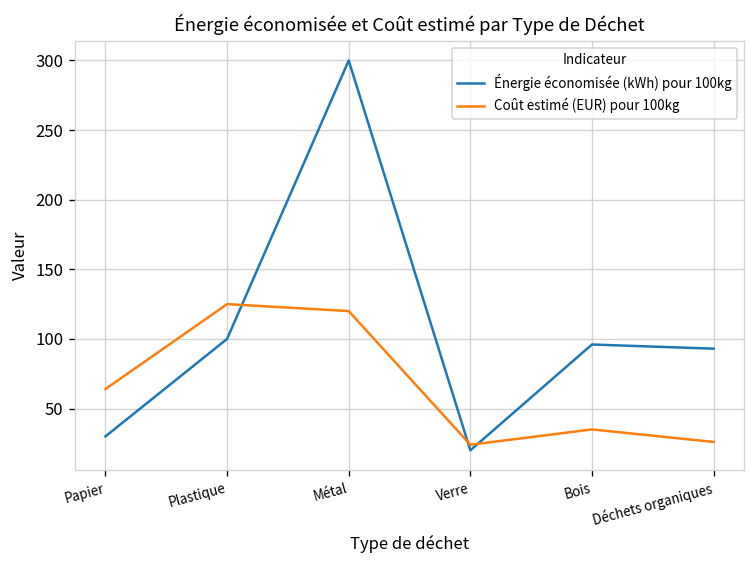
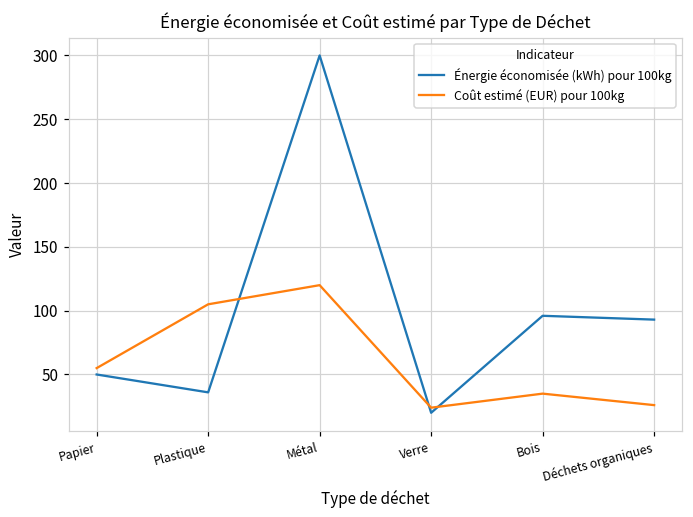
  {
    "Énergie économisée (kWh) pour 100kg": {
-     "Papier": 30,
-     "Plastique": 100,
+     "Papier": 50,
+     "Plastique": 36,
      "Métal": 300,
      "Verre": 20,
      "Bois": 96,
      "Déchets organiques": 93
    },
    "Coût estimé (EUR) pour 100kg": {
-     "Papier": 64,
-     "Plastique": 125,
+     "Papier": 55,
+     "Plastique": 105,
      "Métal": 120,
      "Verre": 24,
      "Bois": 35,
      "Déchets organiques": 26
    }
  }
